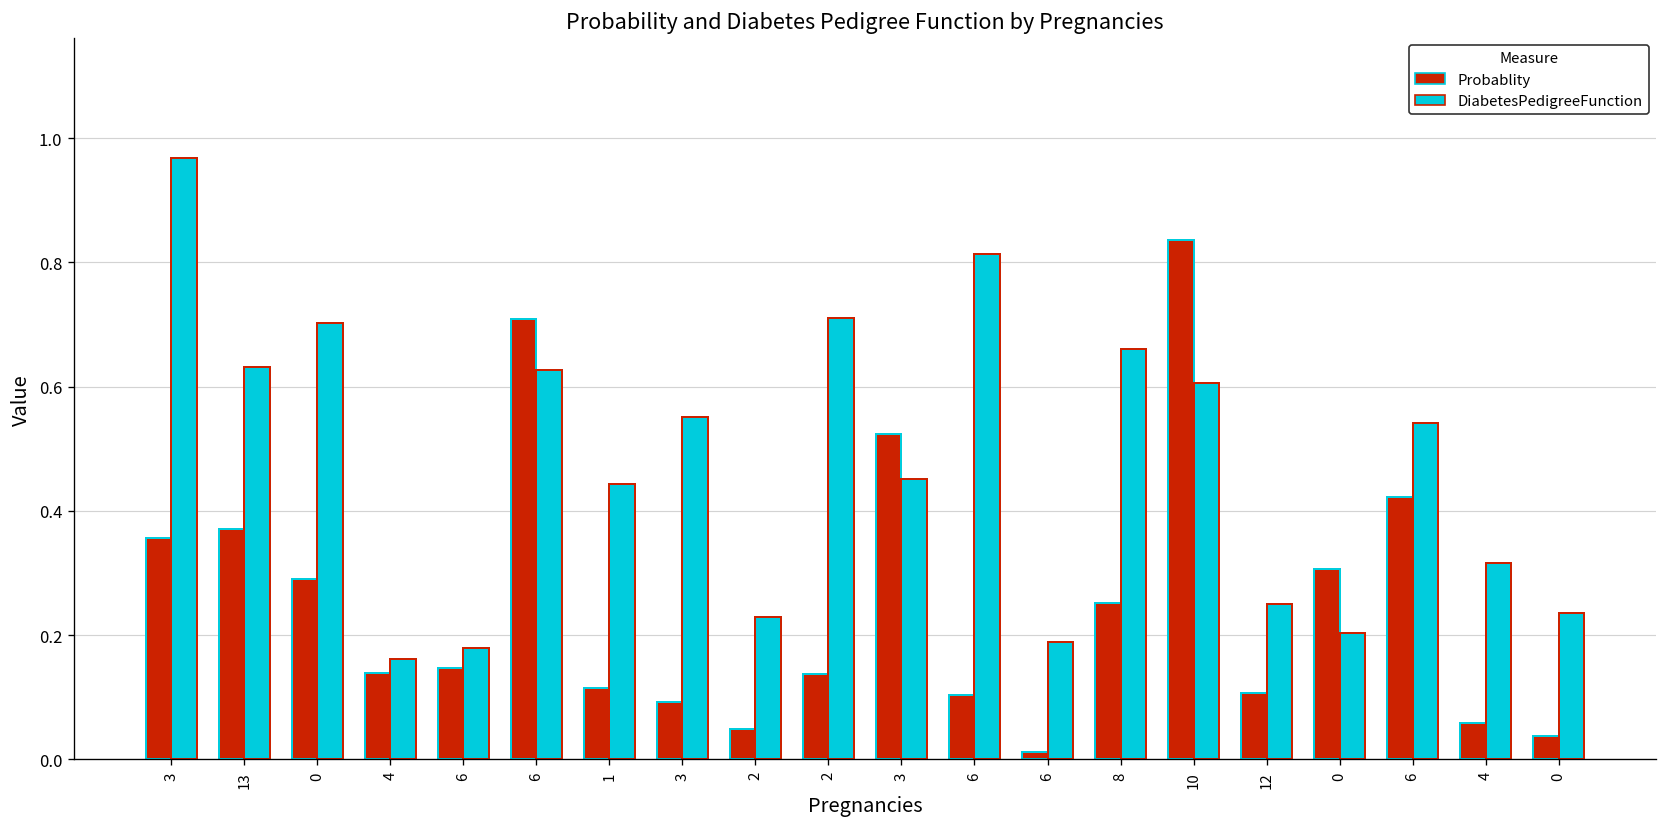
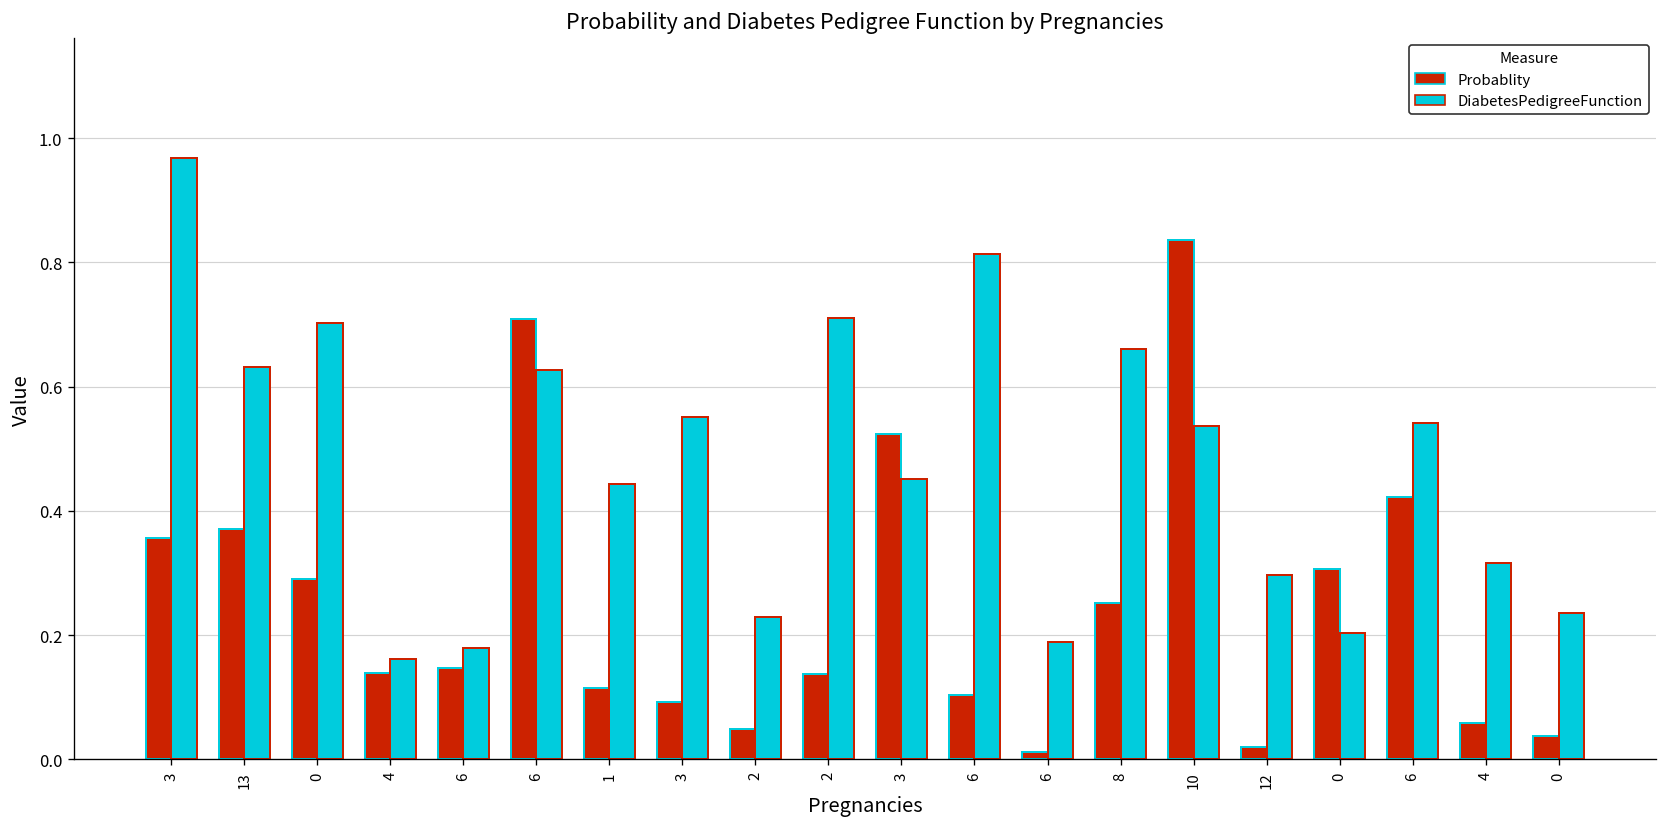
  {
    "Probablity": {
      "13": 0.37,
      "1": 0.12,
      "8": 0.25,
      "10": 0.84,
-     "12": 0.11
+     "12": 0.02
    },
    "DiabetesPedigreeFunction": {
      "13": 0.63,
      "1": 0.44,
      "8": 0.66,
-     "10": 0.61,
-     "12": 0.25
+     "10": 0.54,
+     "12": 0.30
    }
  }
